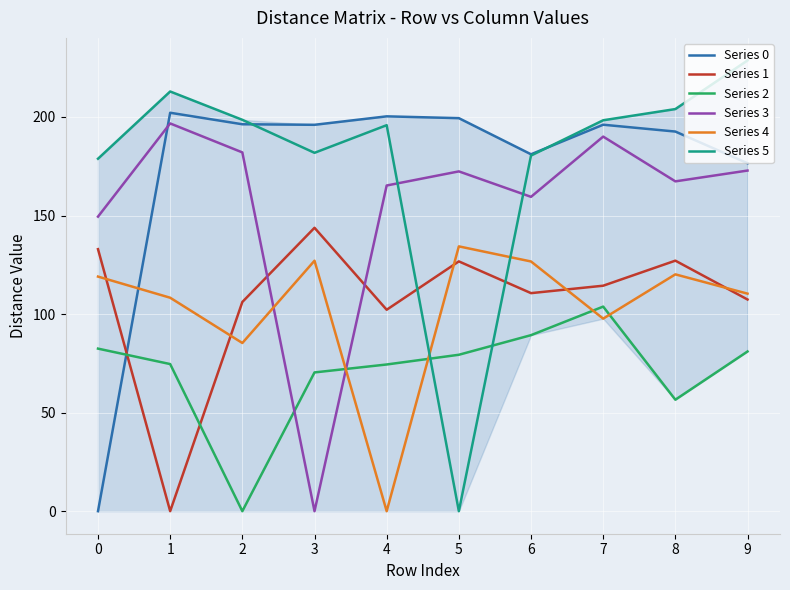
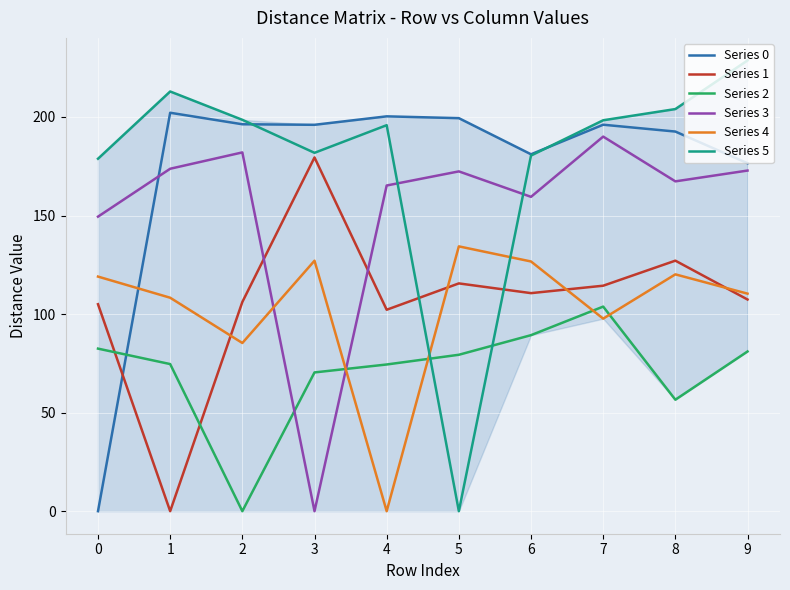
  {
    "Series 1": {
-     "0": 133,
+     "0": 105,
      "1": 0,
      "2": 106,
-     "3": 144,
+     "3": 179,
      "4": 102,
-     "5": 127,
+     "5": 116,
      "6": 111,
      "7": 114,
      "8": 127,
      "9": 107
    },
    "Series 3": {
      "0": 149,
-     "1": 197,
+     "1": 174,
      "2": 182,
      "3": 0,
      "4": 165,
      "5": 172,
      "6": 159,
      "7": 190,
      "8": 167,
      "9": 173
    },
    "Series 4": {
      "0": 119,
      "1": 108,
      "2": 85,
      "3": 127,
      "4": 0,
      "5": 134,
      "6": 127,
      "7": 98,
      "8": 120,
      "9": 110
    }
  }
